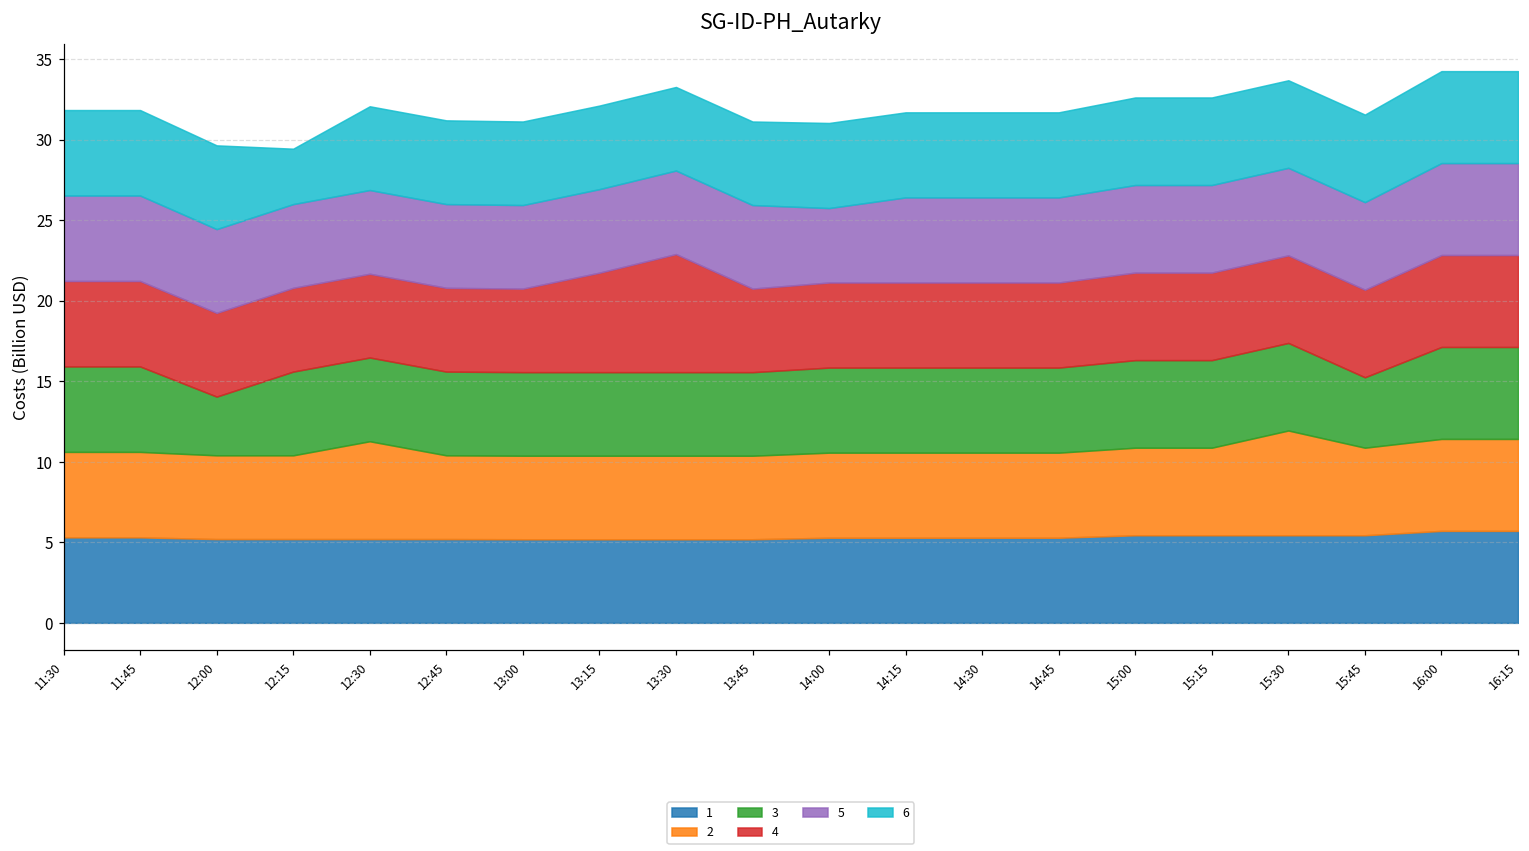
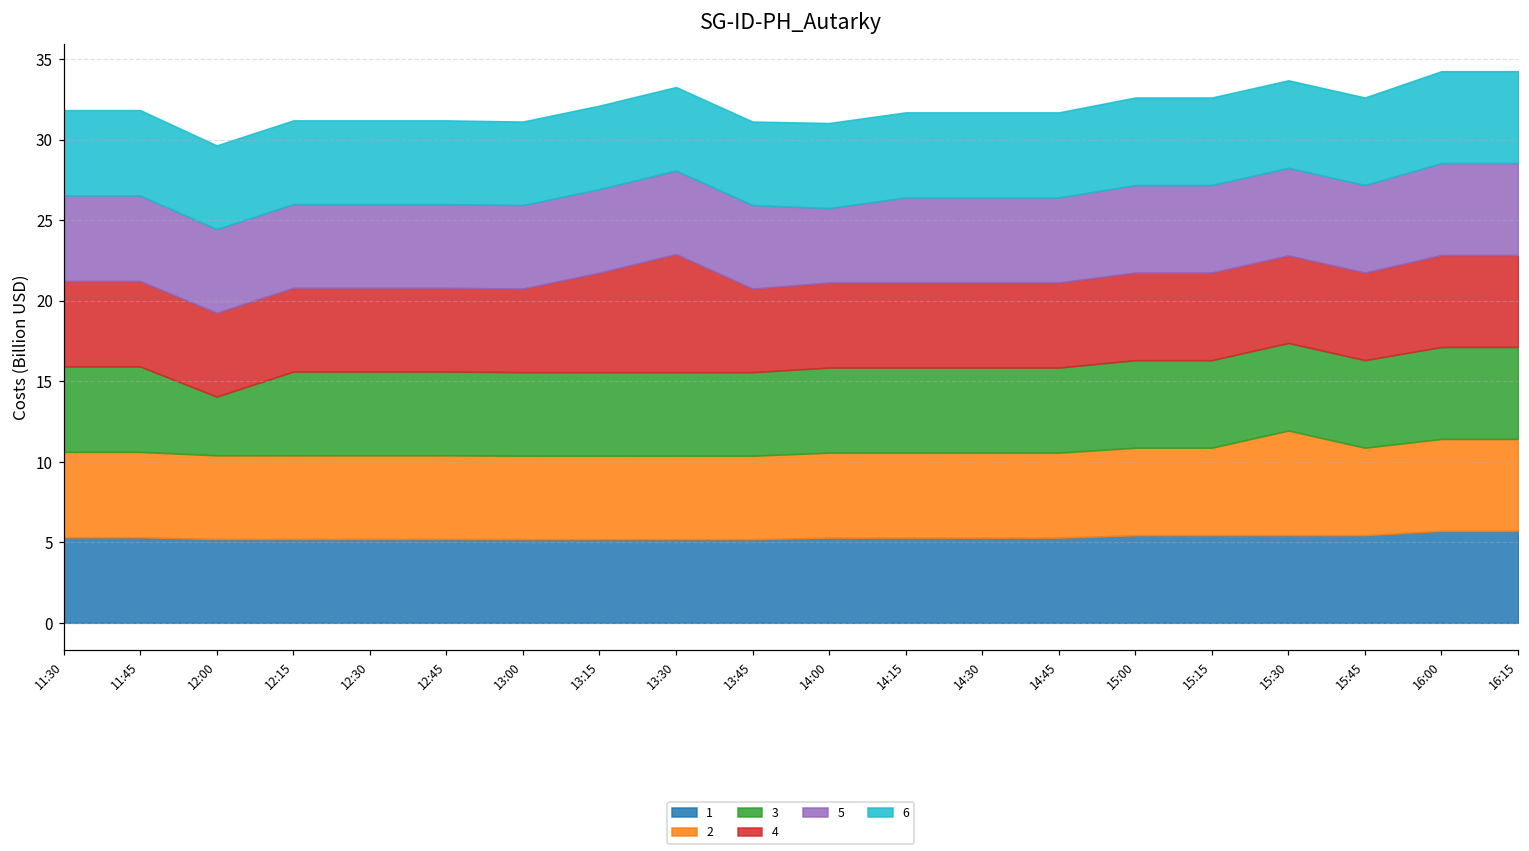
  {
    "1": {
      "11:30": 5.3,
      "11:45": 5.3,
      "12:00": 5.2,
      "12:15": 5.2,
      "12:30": 5.2,
      "12:45": 5.2,
      "13:00": 5.2,
      "13:15": 5.2,
      "13:30": 5.2,
      "13:45": 5.2,
      "14:00": 5.3,
      "14:15": 5.3,
      "14:30": 5.3,
      "14:45": 5.3,
      "15:00": 5.4,
      "15:15": 5.4,
      "15:30": 5.4,
      "15:45": 5.4,
      "16:00": 5.7,
      "16:15": 5.7
    },
    "2": {
      "11:30": 5.3,
      "11:45": 5.3,
      "12:00": 5.2,
      "12:15": 5.2,
-     "12:30": 6.1,
+     "12:30": 5.2,
      "12:45": 5.2,
      "13:00": 5.2,
      "13:15": 5.2,
      "13:30": 5.2,
      "13:45": 5.2,
      "14:00": 5.3,
      "14:15": 5.3,
      "14:30": 5.3,
      "14:45": 5.3,
      "15:00": 5.4,
      "15:15": 5.4,
      "15:30": 6.5,
      "15:45": 5.4,
      "16:00": 5.7,
      "16:15": 5.7
    },
    "3": {
      "11:30": 5.3,
      "11:45": 5.3,
      "12:00": 3.6,
      "12:15": 5.2,
      "12:30": 5.2,
      "12:45": 5.2,
      "13:00": 5.2,
      "13:15": 5.2,
      "13:30": 5.2,
      "13:45": 5.2,
      "14:00": 5.3,
      "14:15": 5.3,
      "14:30": 5.3,
      "14:45": 5.3,
      "15:00": 5.4,
      "15:15": 5.4,
      "15:30": 5.4,
-     "15:45": 4.4,
+     "15:45": 5.4,
      "16:00": 5.7,
      "16:15": 5.7
    },
    "4": {
      "11:30": 5.3,
      "11:45": 5.3,
      "12:00": 5.2,
      "12:15": 5.2,
      "12:30": 5.2,
      "12:45": 5.2,
      "13:00": 5.2,
      "13:15": 6.2,
      "13:30": 7.3,
      "13:45": 5.2,
      "14:00": 5.3,
      "14:15": 5.3,
      "14:30": 5.3,
      "14:45": 5.3,
      "15:00": 5.4,
      "15:15": 5.4,
      "15:30": 5.4,
      "15:45": 5.4,
      "16:00": 5.7,
      "16:15": 5.7
    },
    "5": {
      "11:30": 5.3,
      "11:45": 5.3,
      "12:00": 5.2,
      "12:15": 5.2,
      "12:30": 5.2,
      "12:45": 5.2,
      "13:00": 5.2,
      "13:15": 5.2,
      "13:30": 5.2,
      "13:45": 5.2,
      "14:00": 4.6,
      "14:15": 5.3,
      "14:30": 5.3,
      "14:45": 5.3,
      "15:00": 5.4,
      "15:15": 5.4,
      "15:30": 5.4,
      "15:45": 5.4,
      "16:00": 5.7,
      "16:15": 5.7
    },
    "6": {
      "11:30": 5.3,
      "11:45": 5.3,
      "12:00": 5.2,
-     "12:15": 3.4,
+     "12:15": 5.2,
      "12:30": 5.2,
      "12:45": 5.2,
      "13:00": 5.2,
      "13:15": 5.2,
      "13:30": 5.2,
      "13:45": 5.2,
      "14:00": 5.3,
      "14:15": 5.3,
      "14:30": 5.3,
      "14:45": 5.3,
      "15:00": 5.4,
      "15:15": 5.4,
      "15:30": 5.4,
      "15:45": 5.4,
      "16:00": 5.7,
      "16:15": 5.7
    }
  }
